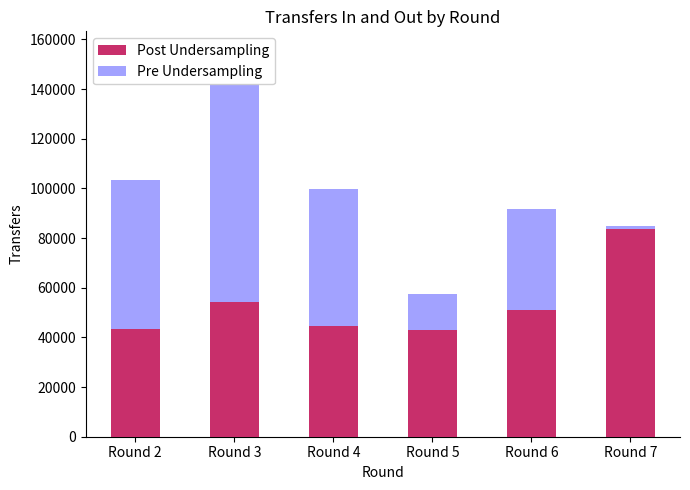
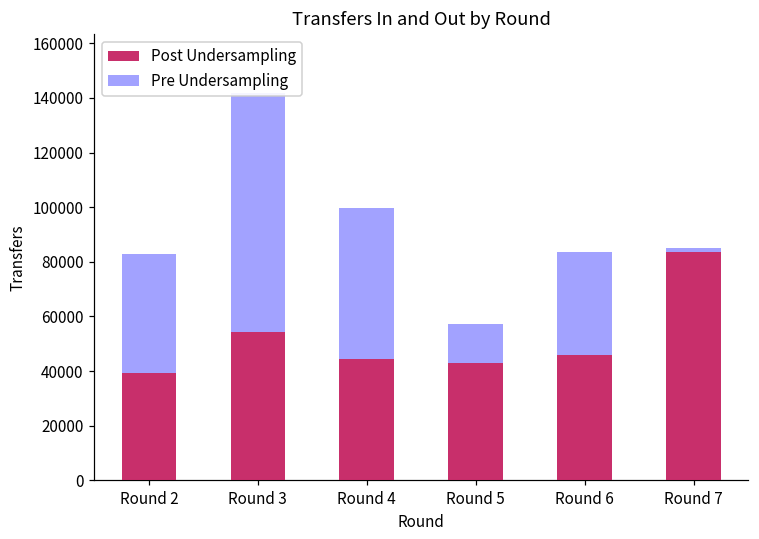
  {
    "Post Undersampling": {
-     "Round 2": 43000,
+     "Round 2": 39000,
      "Round 3": 54000,
      "Round 4": 45000,
      "Round 5": 43000,
-     "Round 6": 51000,
+     "Round 6": 46000,
      "Round 7": 83000
    },
    "Pre Undersampling": {
-     "Round 2": 60000,
+     "Round 2": 43000,
      "Round 4": 55000,
      "Round 5": 14000,
-     "Round 6": 41000,
+     "Round 6": 38000,
      "Round 7": 1000
    }
  }
